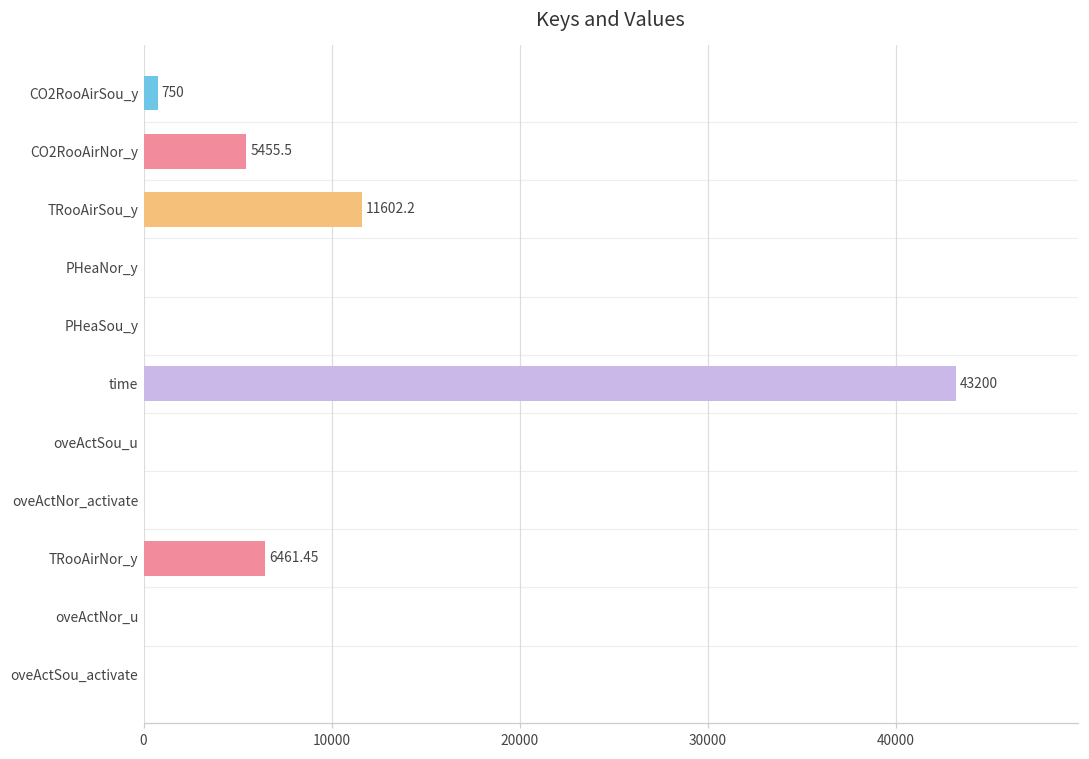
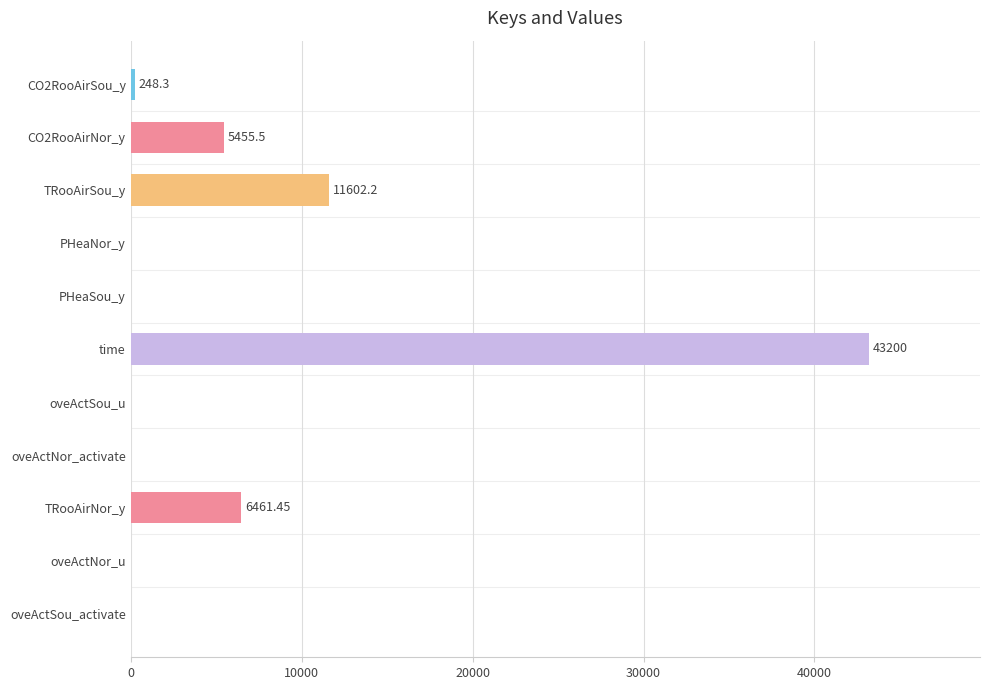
  {
-   "CO2RooAirSou_y": 750,
+   "CO2RooAirSou_y": 248.3,
    "CO2RooAirNor_y": 5455.5,
    "TRooAirSou_y": 11602.2,
    "time": 43200,
    "TRooAirNor_y": 6461.45
  }
